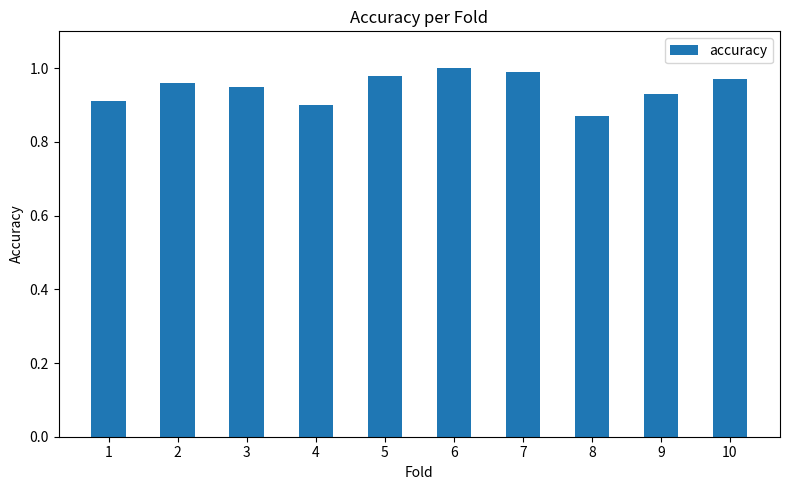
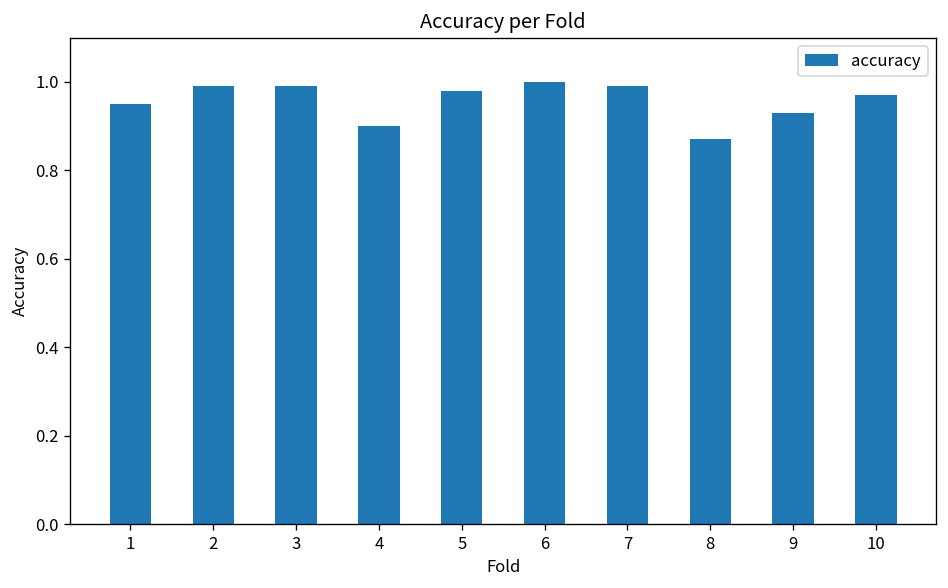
  {
-   "1": 0.91,
-   "2": 0.96,
-   "3": 0.95,
+   "1": 0.95,
+   "2": 0.99,
+   "3": 0.99,
    "4": 0.90,
    "5": 0.98,
    "6": 1.00,
    "7": 0.99,
    "8": 0.87,
    "9": 0.93,
    "10": 0.97
  }
